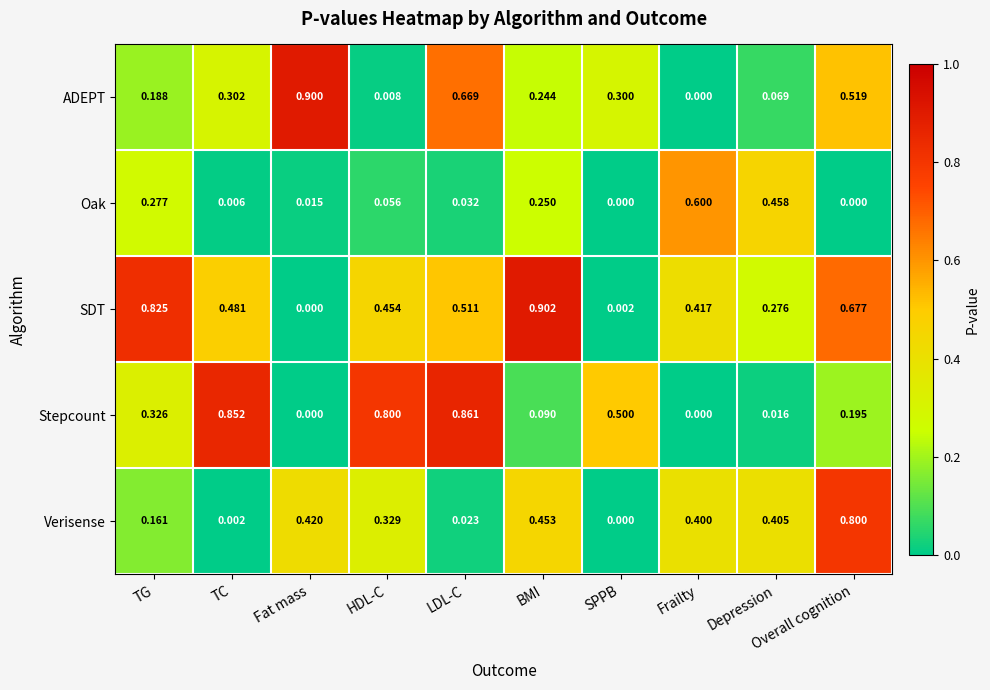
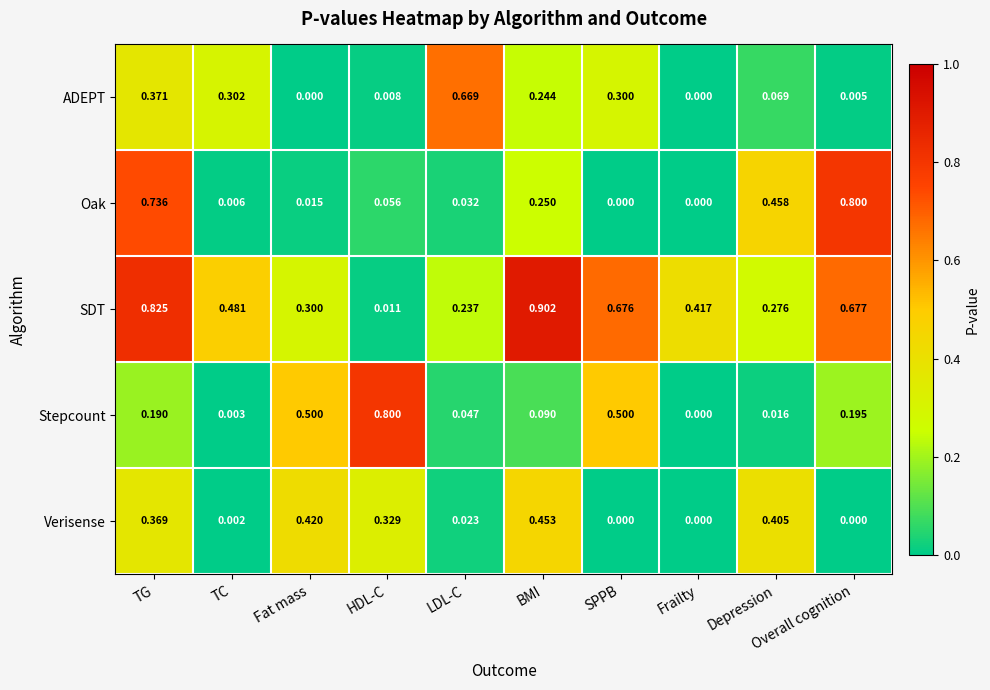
  {
    "ADEPT": {
-     "TG": 0.188,
+     "TG": 0.371,
      "TC": 0.302,
-     "Fat mass": 0.900,
+     "Fat mass": 0.000,
      "HDL-C": 0.008,
      "LDL-C": 0.669,
      "BMI": 0.244,
      "SPPB": 0.300,
      "Frailty": 0.000,
      "Depression": 0.069,
-     "Overall cognition": 0.519
+     "Overall cognition": 0.005
    },
    "Oak": {
-     "TG": 0.277,
+     "TG": 0.736,
      "TC": 0.006,
      "Fat mass": 0.015,
      "HDL-C": 0.056,
      "LDL-C": 0.032,
      "BMI": 0.250,
      "SPPB": 0.000,
-     "Frailty": 0.600,
+     "Frailty": 0.000,
      "Depression": 0.458,
-     "Overall cognition": 0.000
+     "Overall cognition": 0.800
    },
    "SDT": {
      "TG": 0.825,
      "TC": 0.481,
-     "Fat mass": 0.000,
-     "HDL-C": 0.454,
-     "LDL-C": 0.511,
+     "Fat mass": 0.300,
+     "HDL-C": 0.011,
+     "LDL-C": 0.237,
      "BMI": 0.902,
-     "SPPB": 0.002,
+     "SPPB": 0.676,
      "Frailty": 0.417,
      "Depression": 0.276,
      "Overall cognition": 0.677
    },
    "Stepcount": {
-     "TG": 0.326,
-     "TC": 0.852,
-     "Fat mass": 0.000,
+     "TG": 0.190,
+     "TC": 0.003,
+     "Fat mass": 0.500,
      "HDL-C": 0.800,
-     "LDL-C": 0.861,
+     "LDL-C": 0.047,
      "BMI": 0.090,
      "SPPB": 0.500,
      "Frailty": 0.000,
      "Depression": 0.016,
      "Overall cognition": 0.195
    },
    "Verisense": {
-     "TG": 0.161,
+     "TG": 0.369,
      "TC": 0.002,
      "Fat mass": 0.420,
      "HDL-C": 0.329,
      "LDL-C": 0.023,
      "BMI": 0.453,
      "SPPB": 0.000,
-     "Frailty": 0.400,
+     "Frailty": 0.000,
      "Depression": 0.405,
-     "Overall cognition": 0.800
+     "Overall cognition": 0.000
    }
  }
